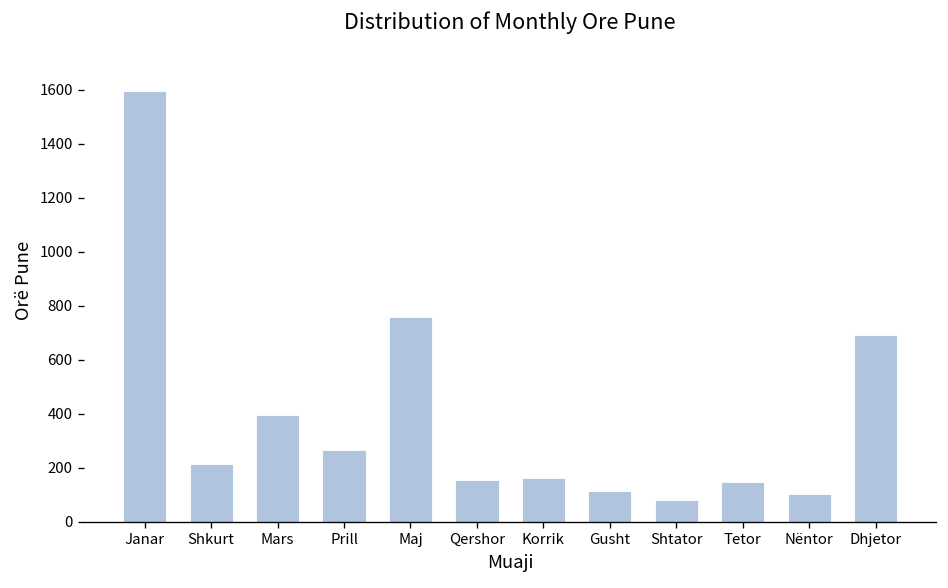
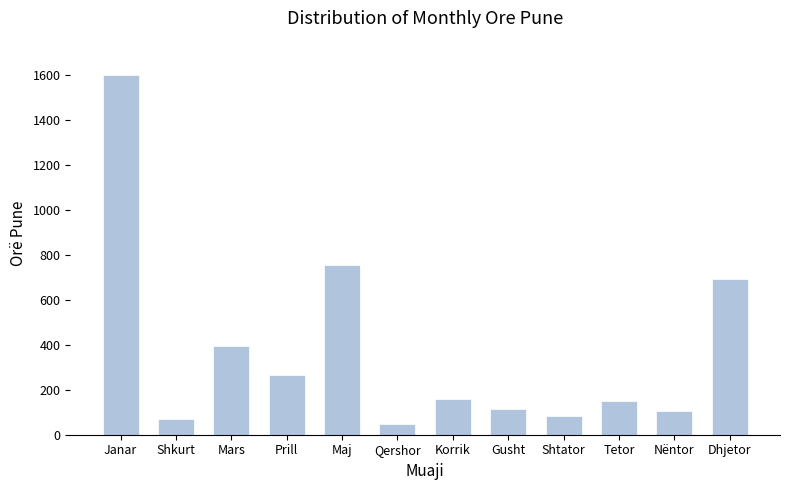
  {
    "Janar": 1600,
-   "Shkurt": 210,
+   "Shkurt": 70,
    "Mars": 400,
    "Prill": 270,
    "Maj": 760,
-   "Qershor": 160,
+   "Qershor": 50,
    "Korrik": 160,
    "Gusht": 110,
    "Shtator": 80,
    "Tetor": 150,
    "Nëntor": 100,
    "Dhjetor": 690
  }
